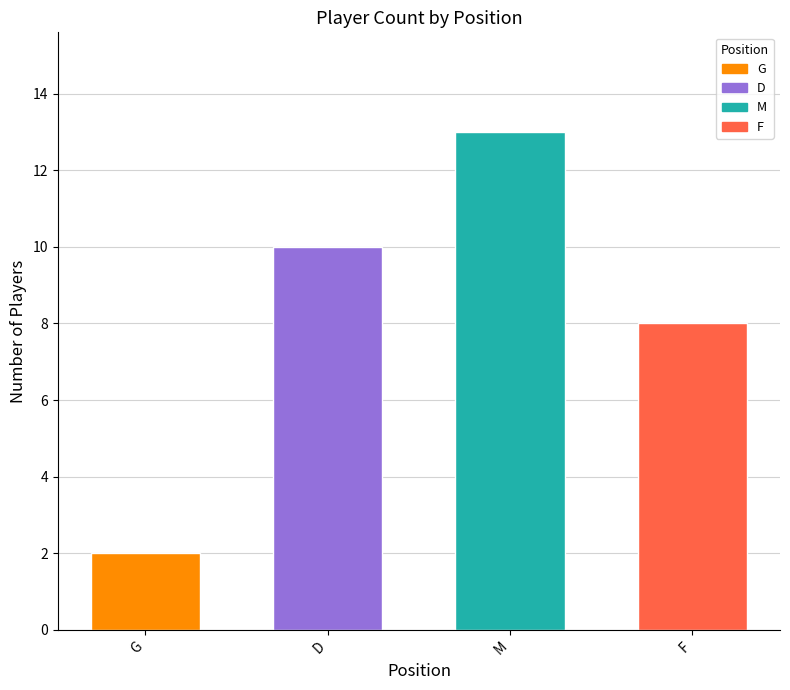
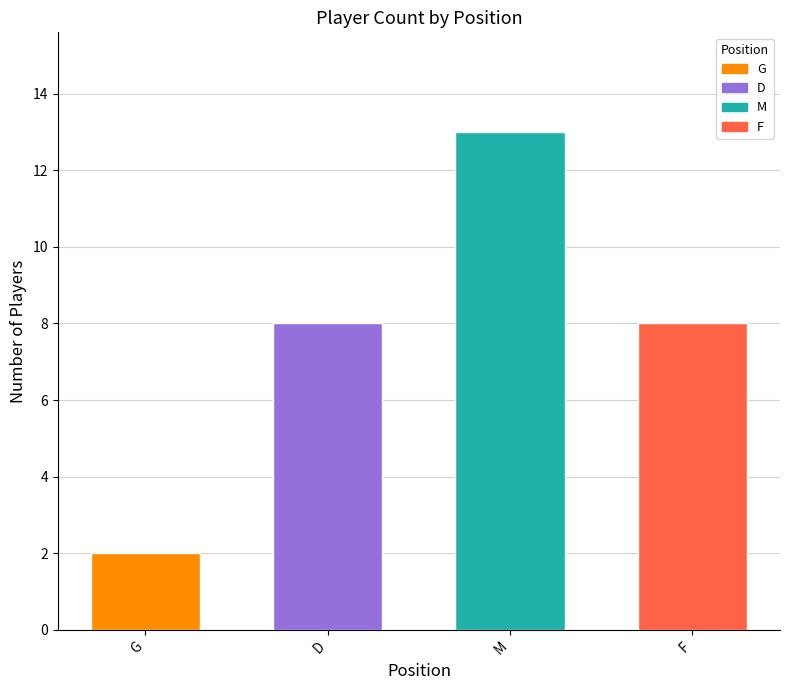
  {
    "G": 2,
-   "D": 10,
+   "D": 8,
    "M": 13,
    "F": 8
  }
